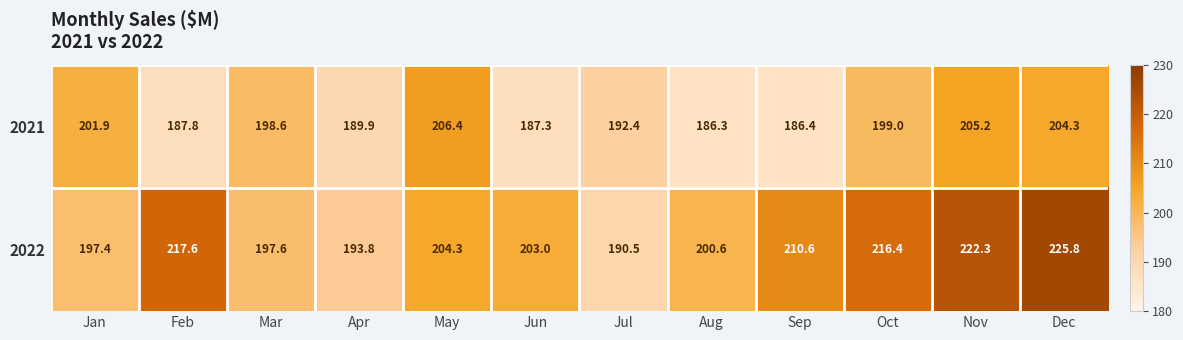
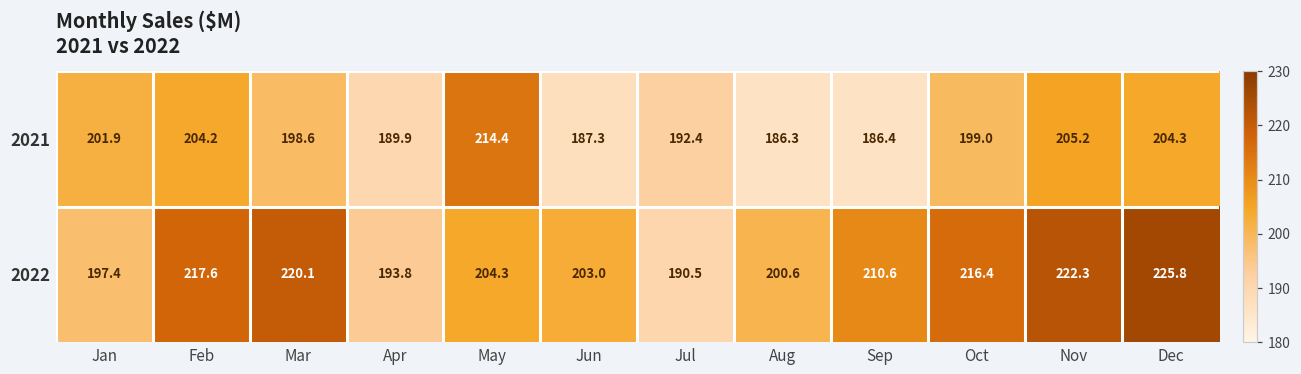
  {
    "2021": {
      "Jan": 201.9,
-     "Feb": 187.8,
+     "Feb": 204.2,
      "Mar": 198.6,
      "Apr": 189.9,
-     "May": 206.4,
+     "May": 214.4,
      "Jun": 187.3,
      "Jul": 192.4,
      "Aug": 186.3,
      "Sep": 186.4,
      "Oct": 199.0,
      "Nov": 205.2,
      "Dec": 204.3
    },
    "2022": {
      "Jan": 197.4,
      "Feb": 217.6,
-     "Mar": 197.6,
+     "Mar": 220.1,
      "Apr": 193.8,
      "May": 204.3,
      "Jun": 203.0,
      "Jul": 190.5,
      "Aug": 200.6,
      "Sep": 210.6,
      "Oct": 216.4,
      "Nov": 222.3,
      "Dec": 225.8
    }
  }
